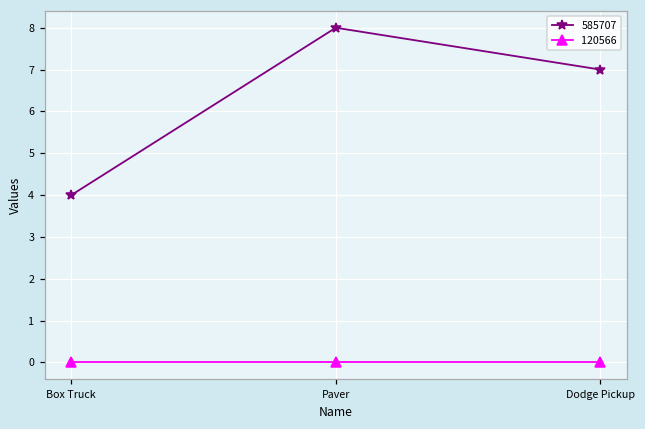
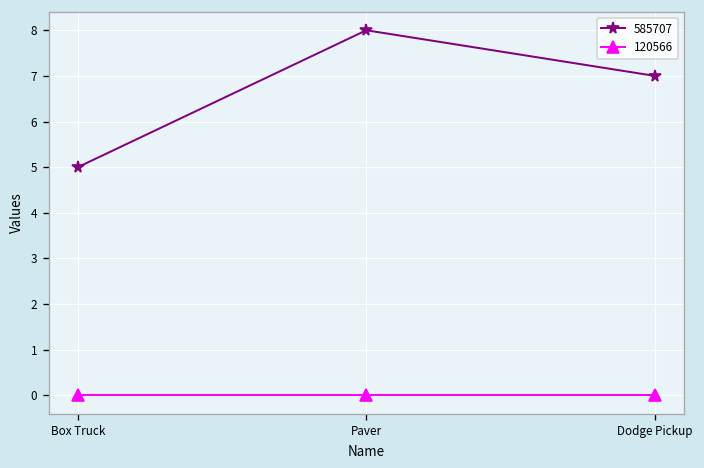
  {
    "585707": {
-     "Box Truck": 4,
+     "Box Truck": 5,
      "Paver": 8,
      "Dodge Pickup": 7
    },
    "120566": {
      "Box Truck": 0,
      "Paver": 0,
      "Dodge Pickup": 0
    }
  }
